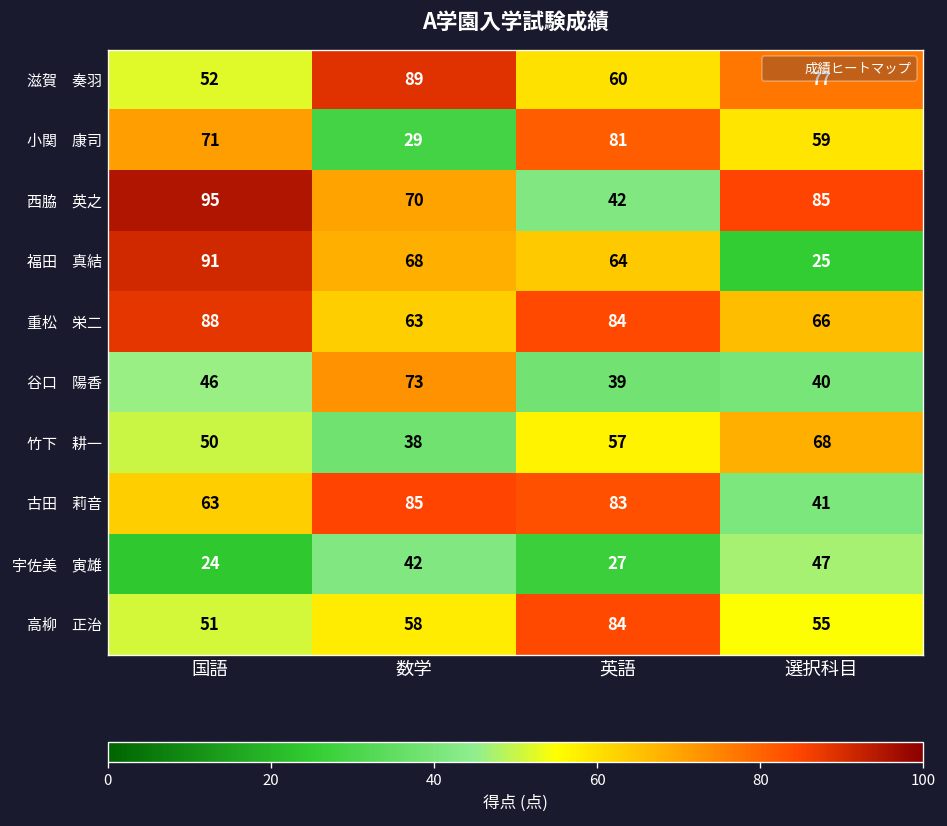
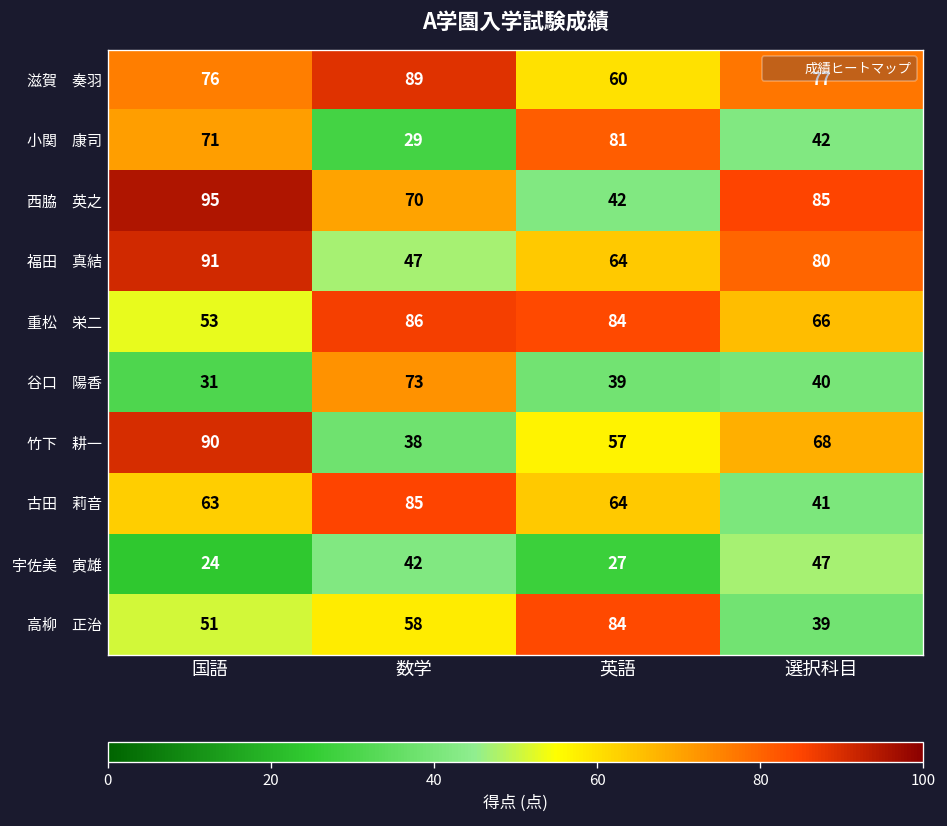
  {
    "滋賀 奏羽": {
-     "国語": 52,
+     "国語": 76,
      "数学": 89,
      "英語": 60
    },
    "小関 康司": {
      "国語": 71,
      "数学": 29,
      "英語": 81,
-     "選択科目": 59
+     "選択科目": 42
    },
    "西脇 英之": {
      "国語": 95,
      "数学": 70,
      "英語": 42,
      "選択科目": 85
    },
    "福田 真結": {
      "国語": 91,
-     "数学": 68,
+     "数学": 47,
      "英語": 64,
-     "選択科目": 25
+     "選択科目": 80
    },
    "重松 栄二": {
-     "国語": 88,
-     "数学": 63,
+     "国語": 53,
+     "数学": 86,
      "英語": 84,
      "選択科目": 66
    },
    "谷口 陽香": {
-     "国語": 46,
+     "国語": 31,
      "数学": 73,
      "英語": 39,
      "選択科目": 40
    },
    "竹下 耕一": {
-     "国語": 50,
+     "国語": 90,
      "数学": 38,
      "英語": 57,
      "選択科目": 68
    },
    "古田 莉音": {
      "国語": 63,
      "数学": 85,
-     "英語": 83,
+     "英語": 64,
      "選択科目": 41
    },
    "宇佐美 寅雄": {
      "国語": 24,
      "数学": 42,
      "英語": 27,
      "選択科目": 47
    },
    "高柳 正治": {
      "国語": 51,
      "数学": 58,
      "英語": 84,
-     "選択科目": 55
+     "選択科目": 39
    }
  }
